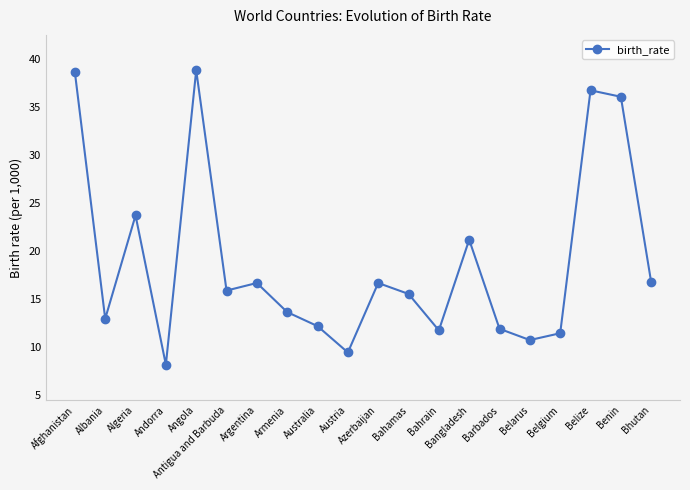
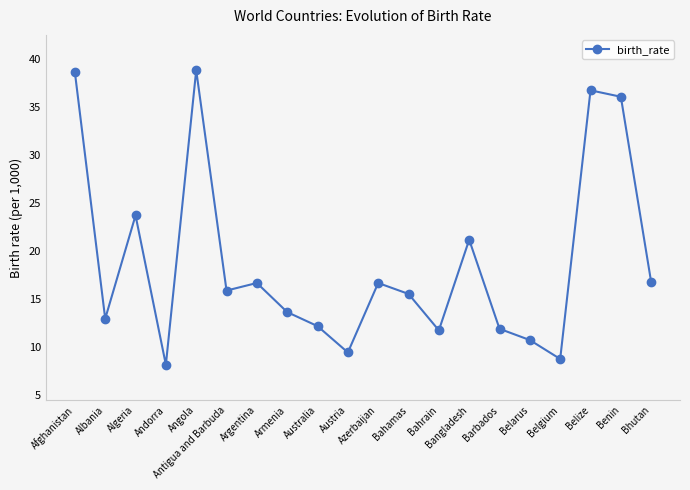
  {
    "Afghanistan": 39,
    "Albania": 13,
    "Algeria": 24,
    "Andorra": 8,
    "Angola": 39,
    "Antigua and Barbuda": 16,
    "Argentina": 17,
    "Armenia": 14,
    "Australia": 12,
    "Austria": 9,
    "Azerbaijan": 17,
    "Bahamas": 16,
    "Bahrain": 12,
    "Bangladesh": 21,
    "Barbados": 12,
    "Belarus": 11,
-   "Belgium": 11,
+   "Belgium": 9,
    "Belize": 37,
    "Benin": 36,
    "Bhutan": 17
  }
